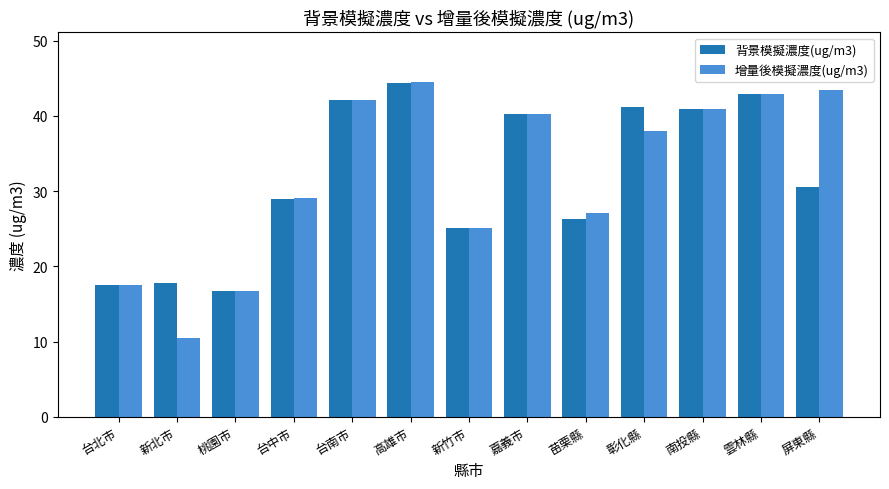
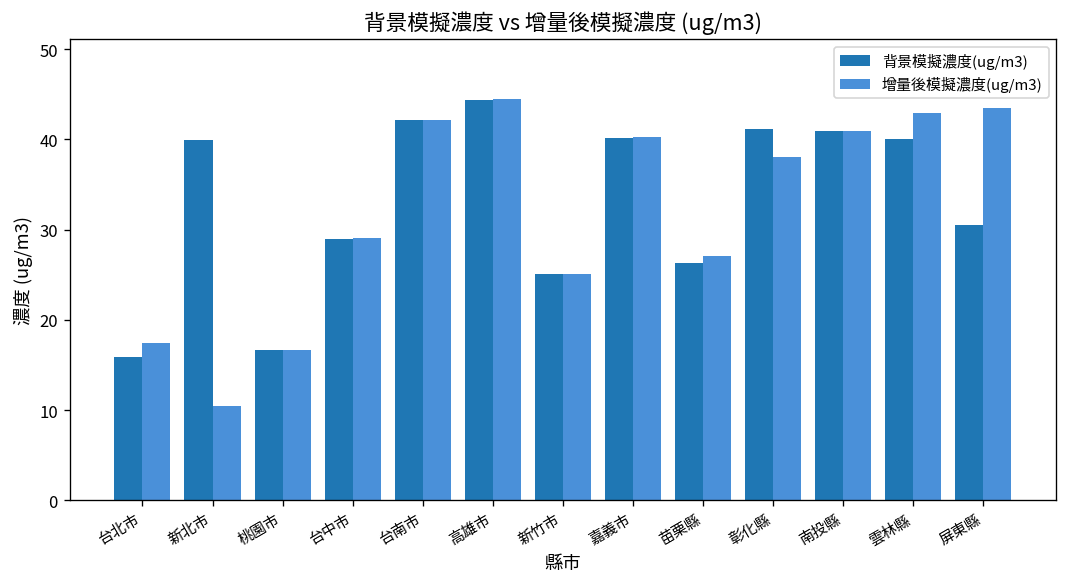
  {
    "背景模擬濃度(ug/m3)": {
-     "台北市": 17,
-     "新北市": 18,
+     "台北市": 16,
+     "新北市": 40,
      "桃園市": 17,
      "台中市": 29,
      "台南市": 42,
      "高雄市": 44,
      "新竹市": 25,
      "嘉義市": 40,
      "苗栗縣": 26,
      "彰化縣": 41,
      "南投縣": 41,
-     "雲林縣": 43,
+     "雲林縣": 40,
      "屏東縣": 31
    },
    "增量後模擬濃度(ug/m3)": {
      "台北市": 17,
      "新北市": 10,
      "桃園市": 17,
      "台中市": 29,
      "台南市": 42,
      "高雄市": 44,
      "新竹市": 25,
      "嘉義市": 40,
      "苗栗縣": 27,
      "彰化縣": 38,
      "南投縣": 41,
      "雲林縣": 43,
      "屏東縣": 43
    }
  }
